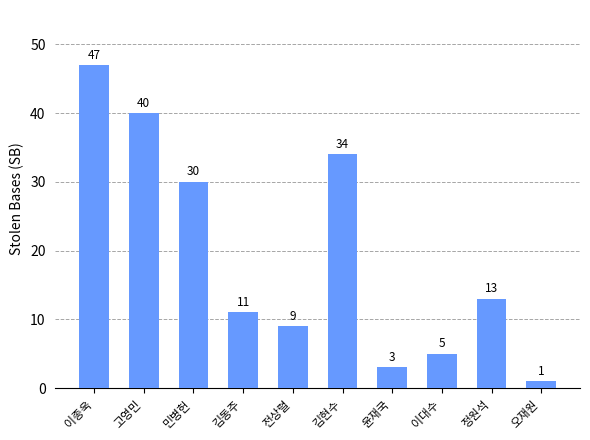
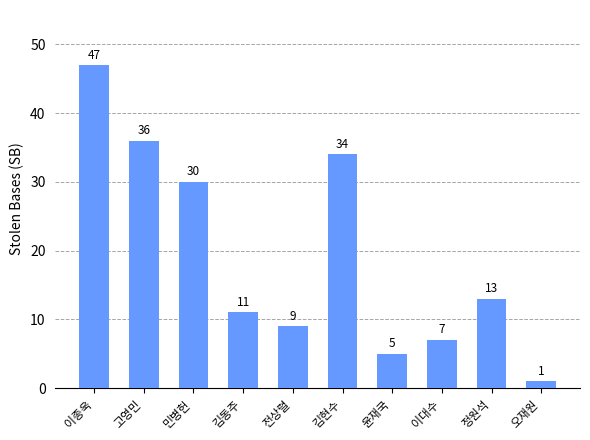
  {
    "이종욱": 47,
-   "고영민": 40,
+   "고영민": 36,
    "민병헌": 30,
    "김동주": 11,
    "전상렬": 9,
    "김현수": 34,
-   "윤재국": 3,
-   "이대수": 5,
+   "윤재국": 5,
+   "이대수": 7,
    "정원석": 13,
    "오재원": 1
  }
